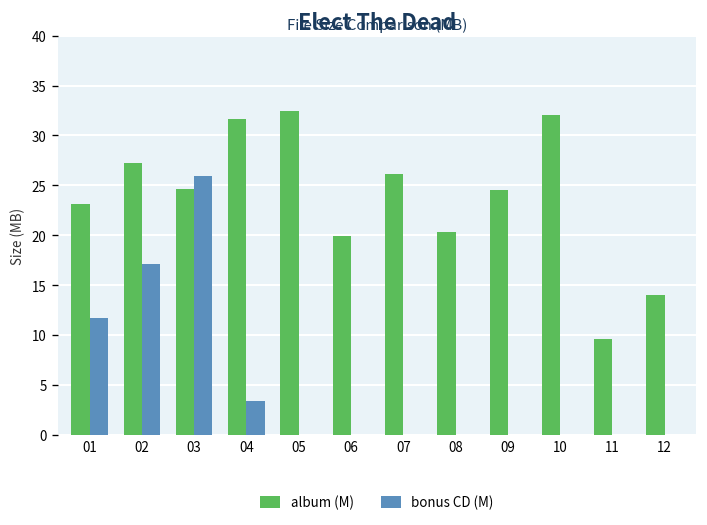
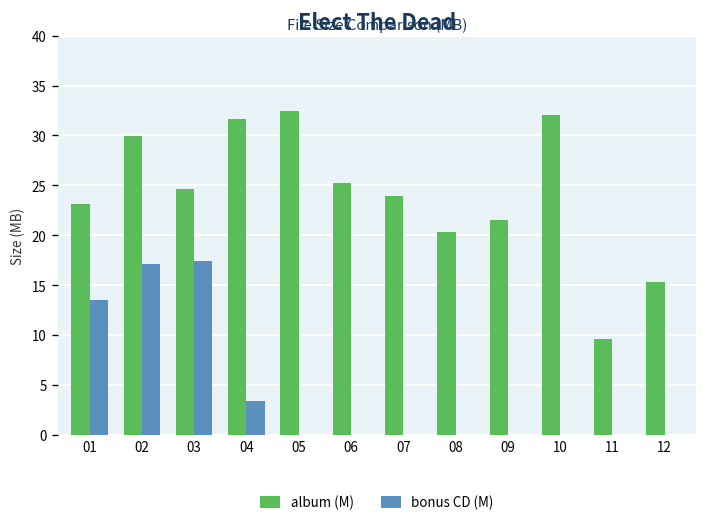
  {
    "album (M)": {
      "01": 23,
-     "02": 27,
+     "02": 30,
      "03": 25,
      "04": 32,
      "05": 32,
-     "06": 20,
-     "07": 26,
+     "06": 25,
+     "07": 24,
      "08": 20,
-     "09": 25,
+     "09": 22,
      "10": 32,
      "11": 10,
-     "12": 14
+     "12": 15
    },
    "bonus CD (M)": {
-     "01": 12,
+     "01": 14,
      "02": 17,
-     "03": 26,
+     "03": 17,
      "04": 3,
      "05": 0,
      "06": 0,
      "07": 0,
      "08": 0,
      "09": 0,
      "10": 0,
      "11": 0,
      "12": 0
    }
  }
